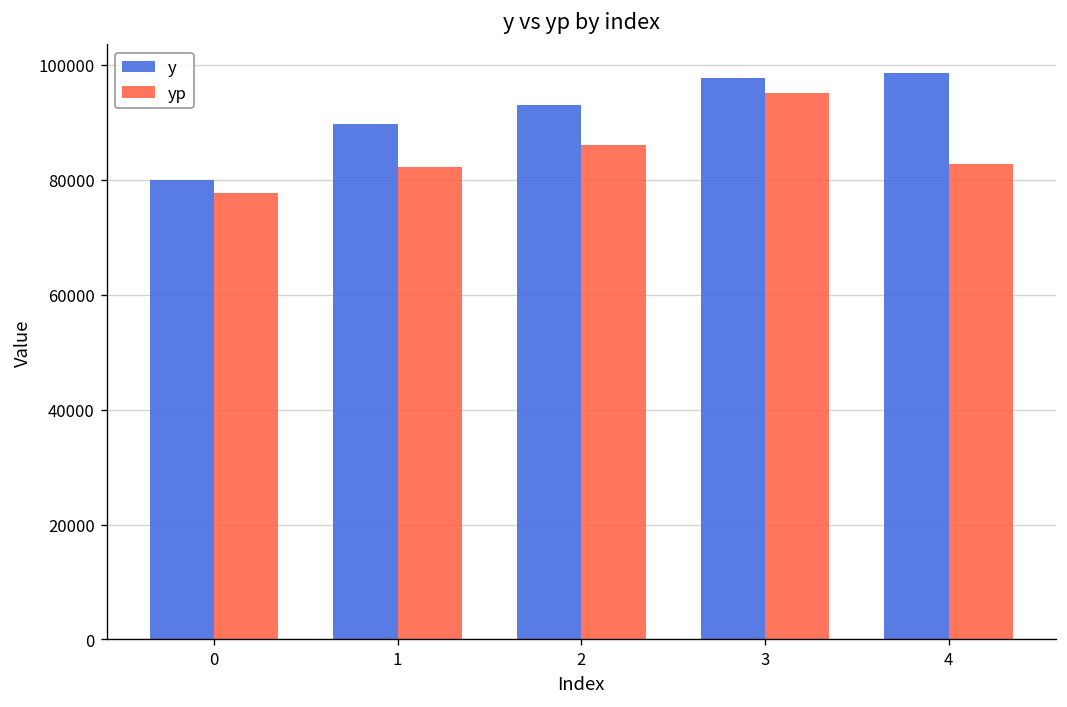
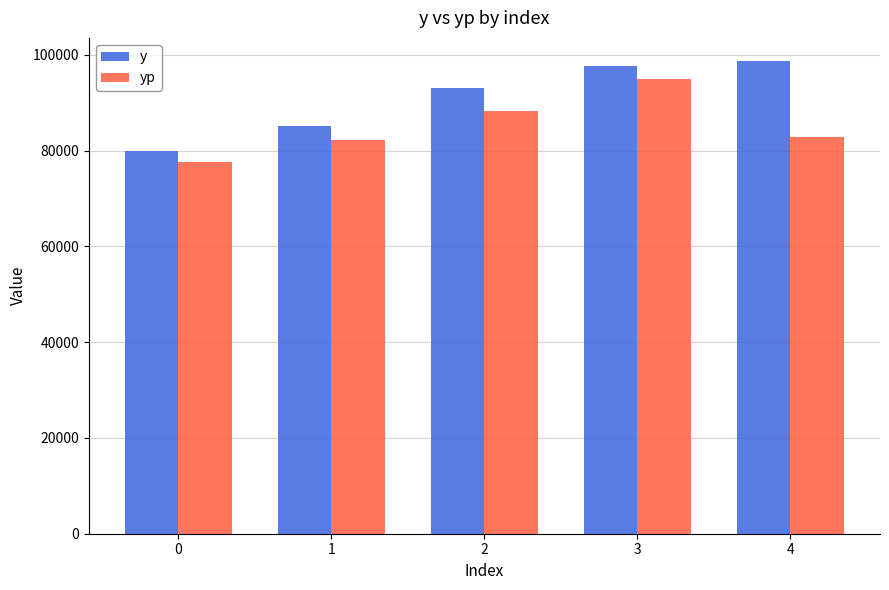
  {
    "y": {
      "0": 80000,
-     "1": 90000,
+     "1": 85000,
      "2": 93000,
      "3": 98000,
      "4": 99000
    },
    "yp": {
      "0": 78000,
      "1": 82000,
-     "2": 86000,
+     "2": 88000,
      "3": 95000,
      "4": 83000
    }
  }
